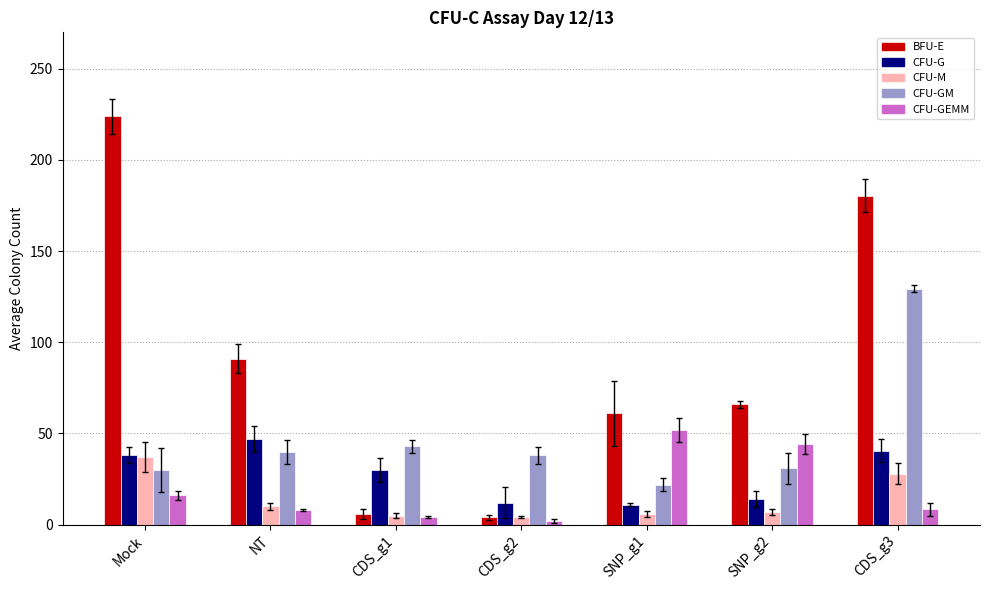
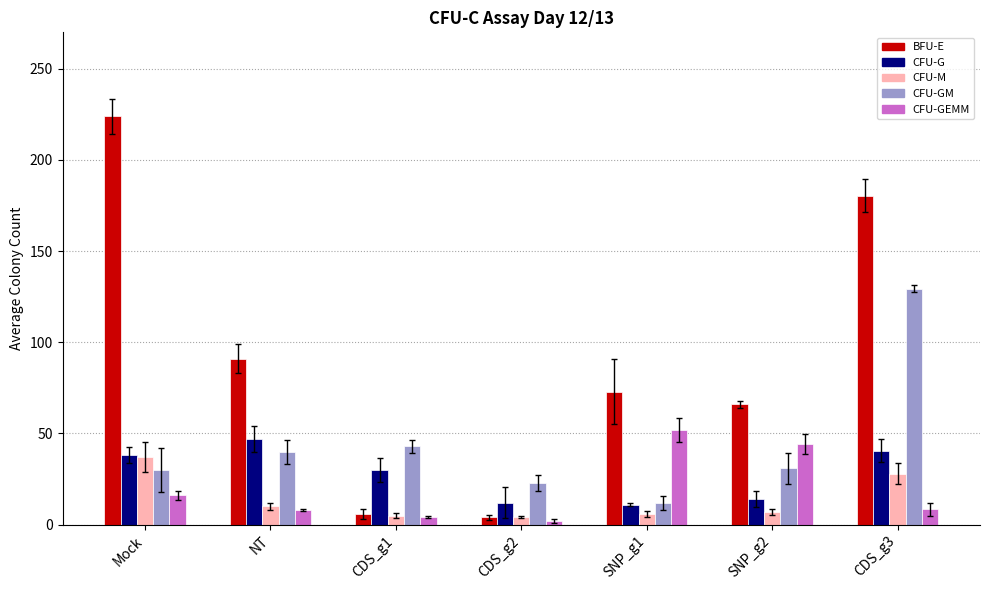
  {
    "BFU-E": {
      "Mock": 224,
      "NT": 91,
      "CDS_g1": 6,
      "CDS_g2": 4,
-     "SNP_g1": 61,
+     "SNP_g1": 73,
      "SNP_g2": 66,
      "CDS_g3": 181
    },
    "CFU-G": {
      "Mock": 38,
      "NT": 47,
      "CDS_g1": 30,
      "CDS_g2": 12,
      "SNP_g1": 11,
      "SNP_g2": 14,
      "CDS_g3": 41
    },
    "CFU-M": {
      "Mock": 37,
      "NT": 10,
      "CDS_g1": 5,
      "CDS_g2": 4,
      "SNP_g1": 6,
      "SNP_g2": 7,
      "CDS_g3": 28
    },
    "CFU-GM": {
      "Mock": 30,
      "NT": 40,
      "CDS_g1": 43,
-     "CDS_g2": 38,
-     "SNP_g1": 22,
+     "CDS_g2": 23,
+     "SNP_g1": 12,
      "SNP_g2": 31,
      "CDS_g3": 130
    },
    "CFU-GEMM": {
      "Mock": 16,
      "NT": 8,
      "CDS_g1": 4,
      "CDS_g2": 2,
      "SNP_g1": 52,
      "SNP_g2": 44,
      "CDS_g3": 9
    }
  }
